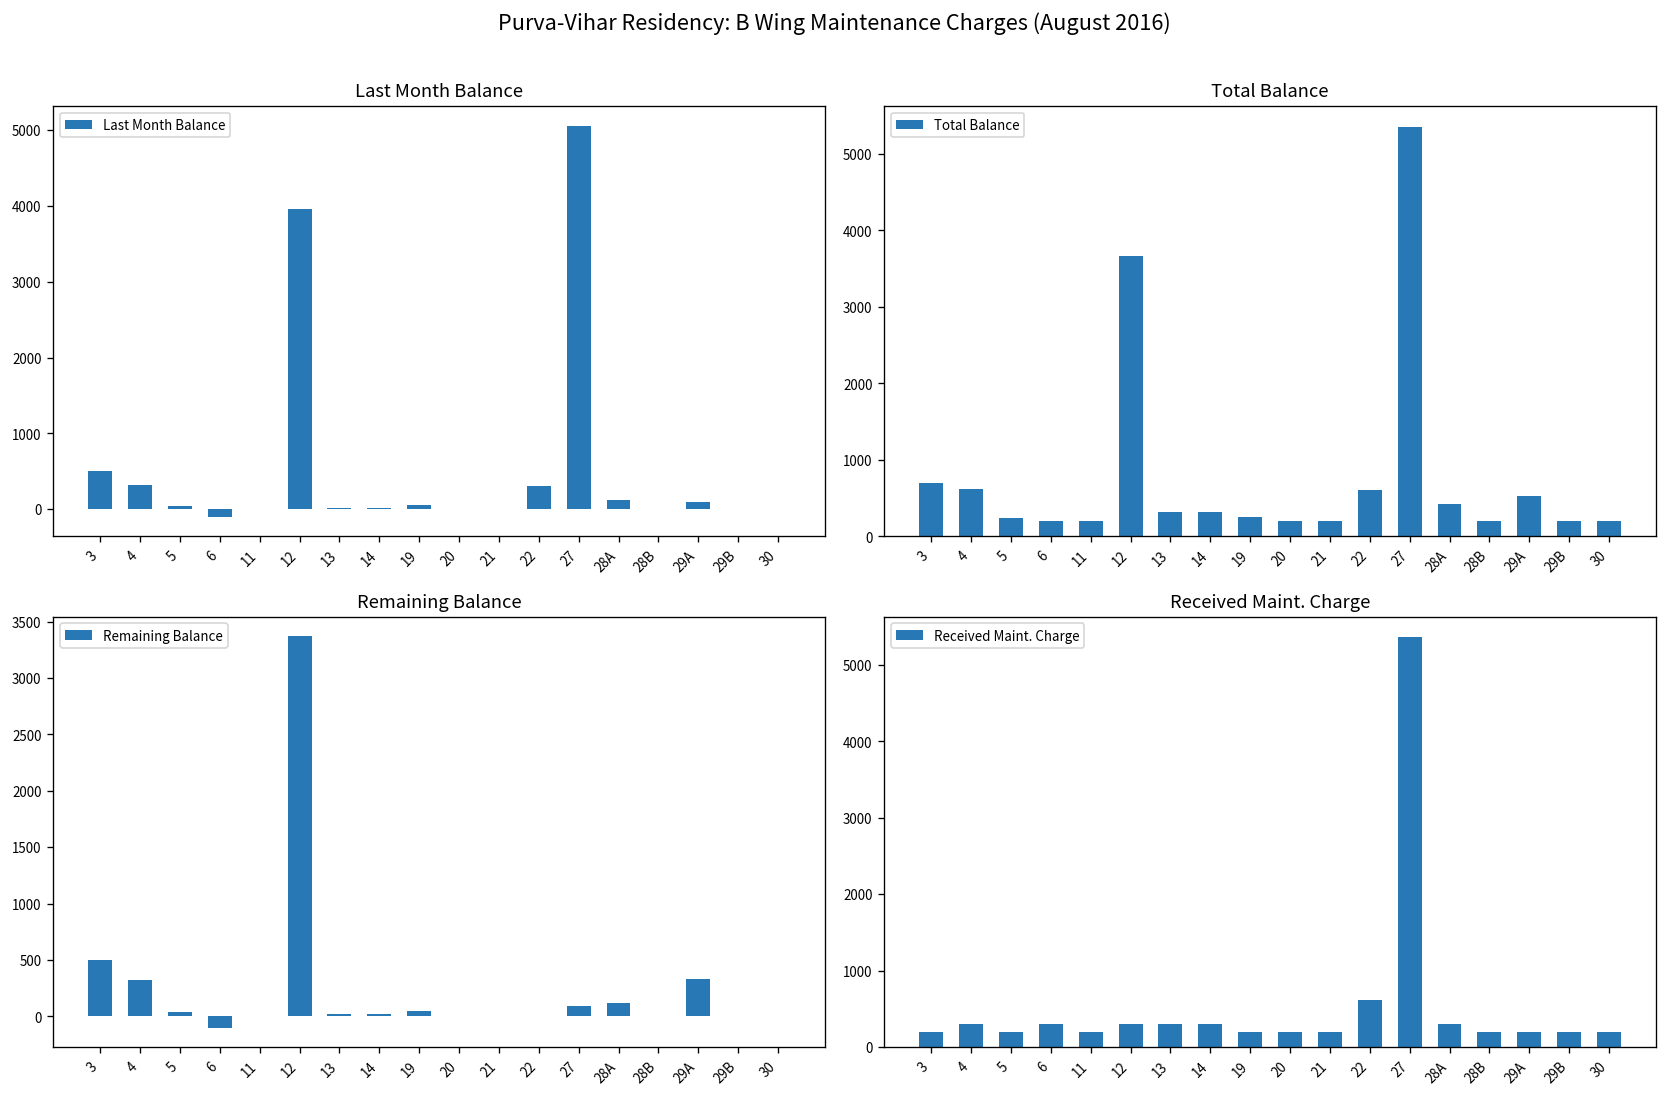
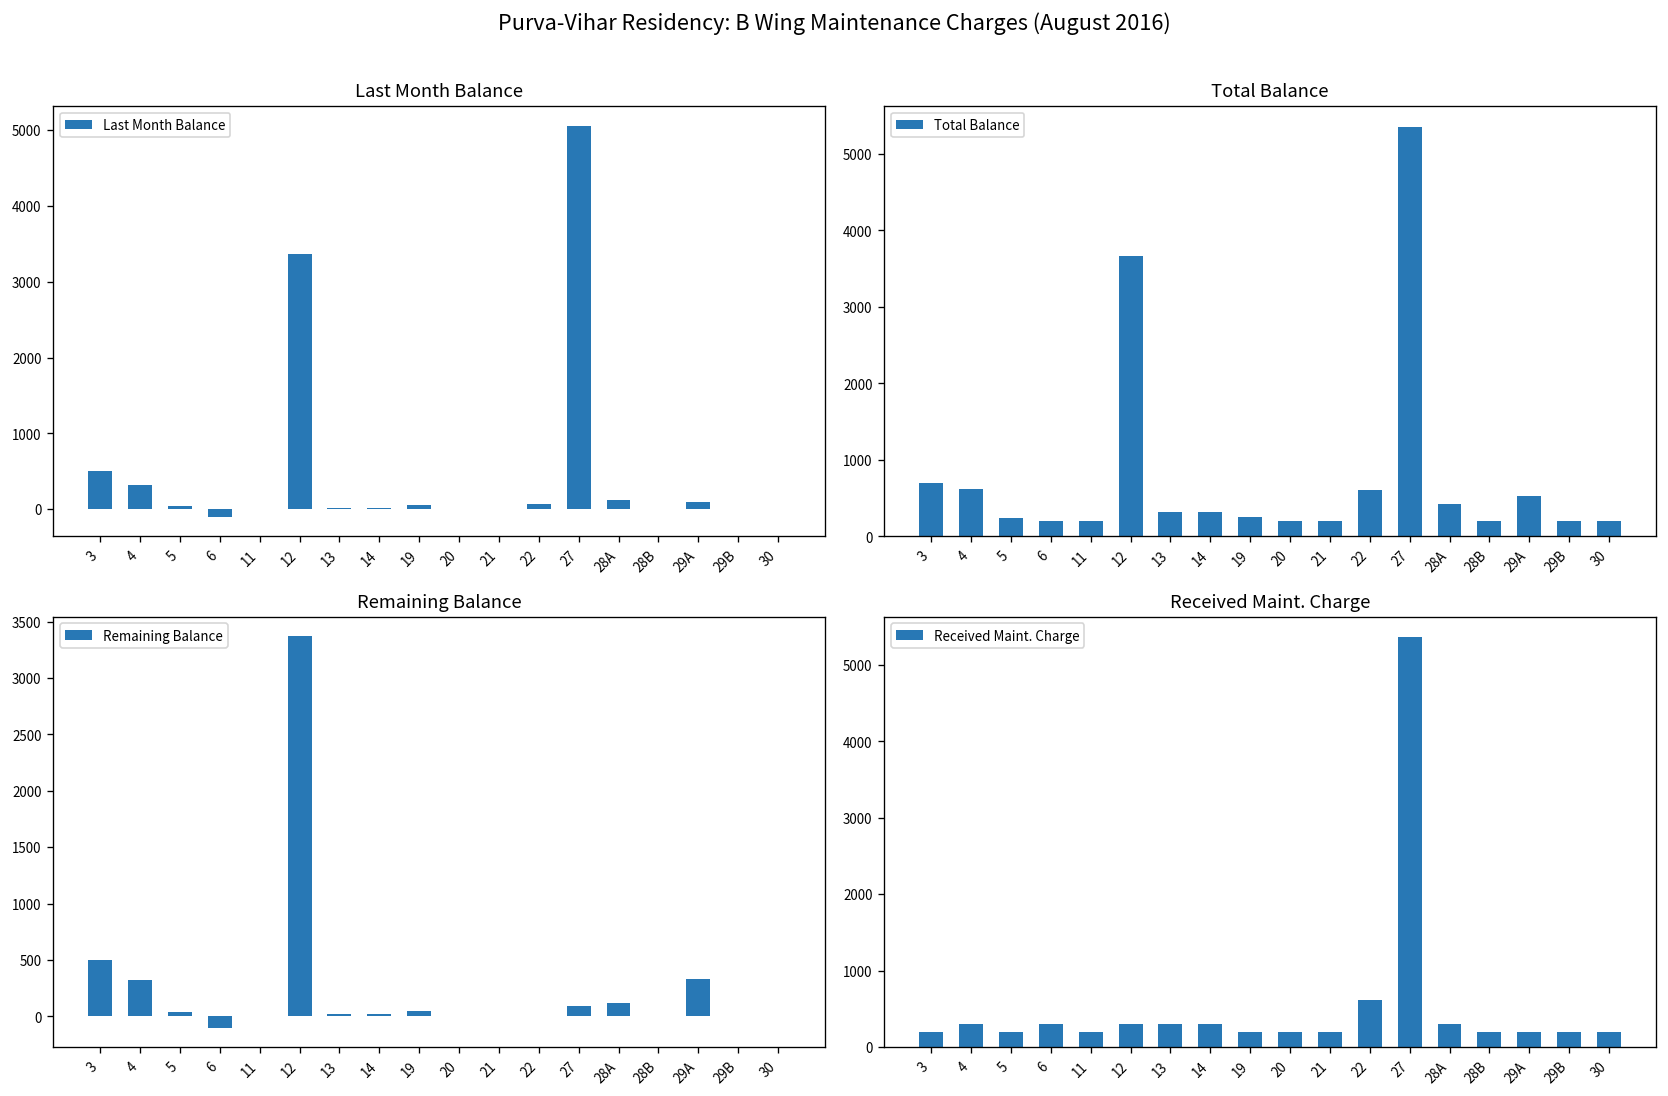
  {
    "Last Month Balance": {
      "3": 500,
      "4": 300,
      "5": 0,
      "6": -100,
      "11": 0,
-     "12": 4000,
+     "12": 3400,
      "19": 100,
      "20": 0,
      "21": 0,
-     "22": 300,
+     "22": 100,
      "27": 5100,
      "28A": 100,
      "28B": 0,
      "29A": 100,
      "29B": 0,
      "30": 0
    },
    "Total Balance": {
      "3": 700,
      "4": 600,
      "5": 200,
      "6": 200,
      "11": 200,
      "12": 3700,
      "13": 300,
      "14": 300,
      "19": 300,
      "20": 200,
      "21": 200,
      "22": 600,
      "27": 5400,
      "28A": 400,
      "28B": 200,
      "29A": 500,
      "29B": 200,
      "30": 200
    },
    "Remaining Balance": {
      "3": 500,
      "4": 300,
      "5": 0,
      "6": -100,
      "11": 0,
      "12": 3400,
      "19": 100,
      "20": 0,
      "21": 0,
      "22": 0,
      "27": 100,
      "28A": 100,
      "28B": 0,
      "29A": 300,
      "29B": 0,
      "30": 0
    },
    "Received Maint. Charge": {
      "3": 200,
      "4": 300,
      "5": 200,
      "6": 300,
      "11": 200,
      "12": 300,
      "13": 300,
      "14": 300,
      "19": 200,
      "20": 200,
      "21": 200,
      "22": 600,
      "27": 5400,
      "28A": 300,
      "28B": 200,
      "29A": 200,
      "29B": 200,
      "30": 200
    }
  }
